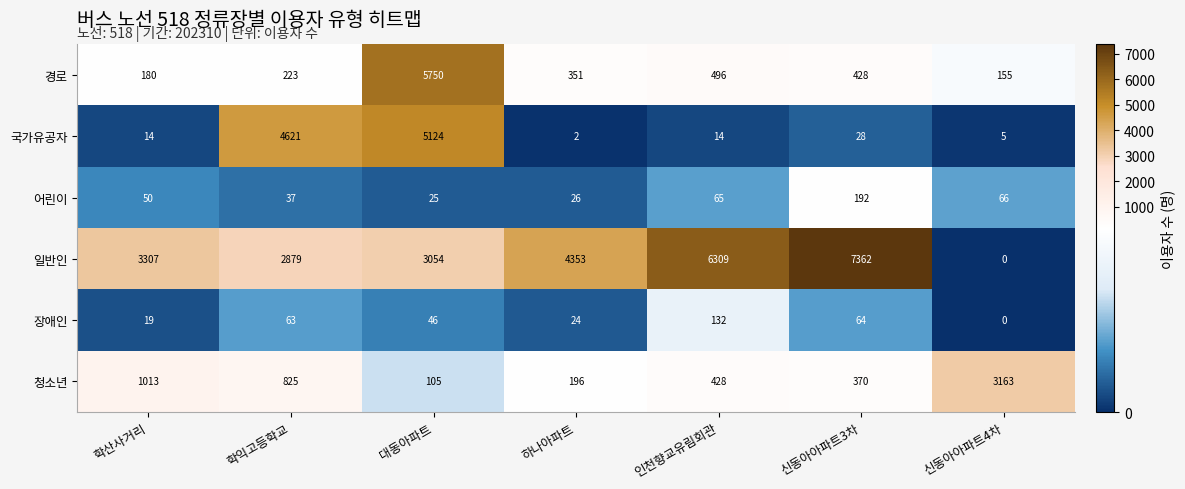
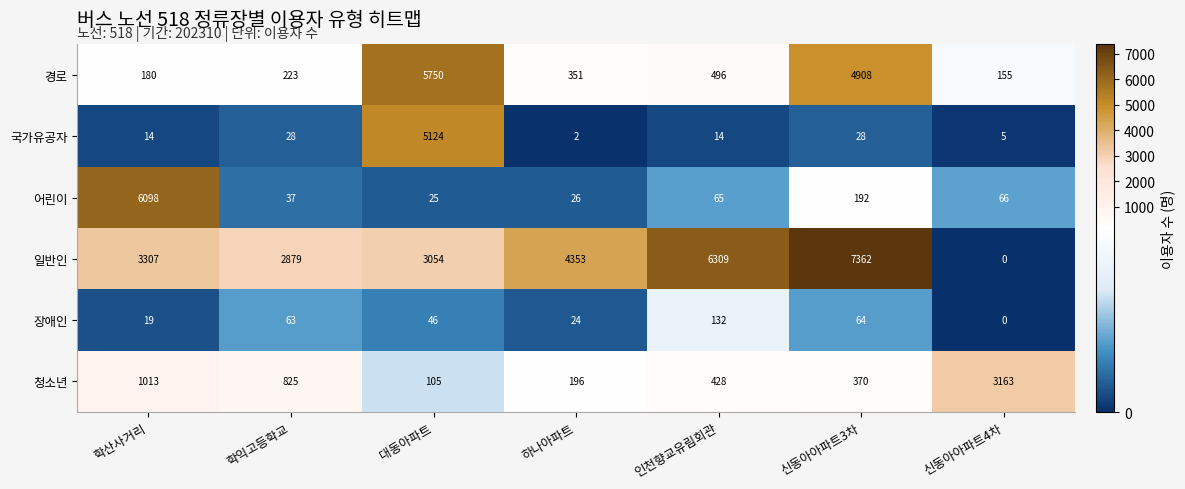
  {
    "경로": {
      "학산사거리": 180,
      "학익고등학교": 223,
      "대동아파트": 5750,
      "하나아파트": 351,
      "인천향교유림회관": 496,
-     "신동아아파트3차": 428,
+     "신동아아파트3차": 4908,
      "신동아아파트4차": 155
    },
    "국가유공자": {
      "학산사거리": 14,
-     "학익고등학교": 4621,
+     "학익고등학교": 28,
      "대동아파트": 5124,
      "하나아파트": 2,
      "인천향교유림회관": 14,
      "신동아아파트3차": 28,
      "신동아아파트4차": 5
    },
    "어린이": {
-     "학산사거리": 50,
+     "학산사거리": 6098,
      "학익고등학교": 37,
      "대동아파트": 25,
      "하나아파트": 26,
      "인천향교유림회관": 65,
      "신동아아파트3차": 192,
      "신동아아파트4차": 66
    },
    "일반인": {
      "학산사거리": 3307,
      "학익고등학교": 2879,
      "대동아파트": 3054,
      "하나아파트": 4353,
      "인천향교유림회관": 6309,
      "신동아아파트3차": 7362,
      "신동아아파트4차": 0
    },
    "장애인": {
      "학산사거리": 19,
      "학익고등학교": 63,
      "대동아파트": 46,
      "하나아파트": 24,
      "인천향교유림회관": 132,
      "신동아아파트3차": 64,
      "신동아아파트4차": 0
    },
    "청소년": {
      "학산사거리": 1013,
      "학익고등학교": 825,
      "대동아파트": 105,
      "하나아파트": 196,
      "인천향교유림회관": 428,
      "신동아아파트3차": 370,
      "신동아아파트4차": 3163
    }
  }
